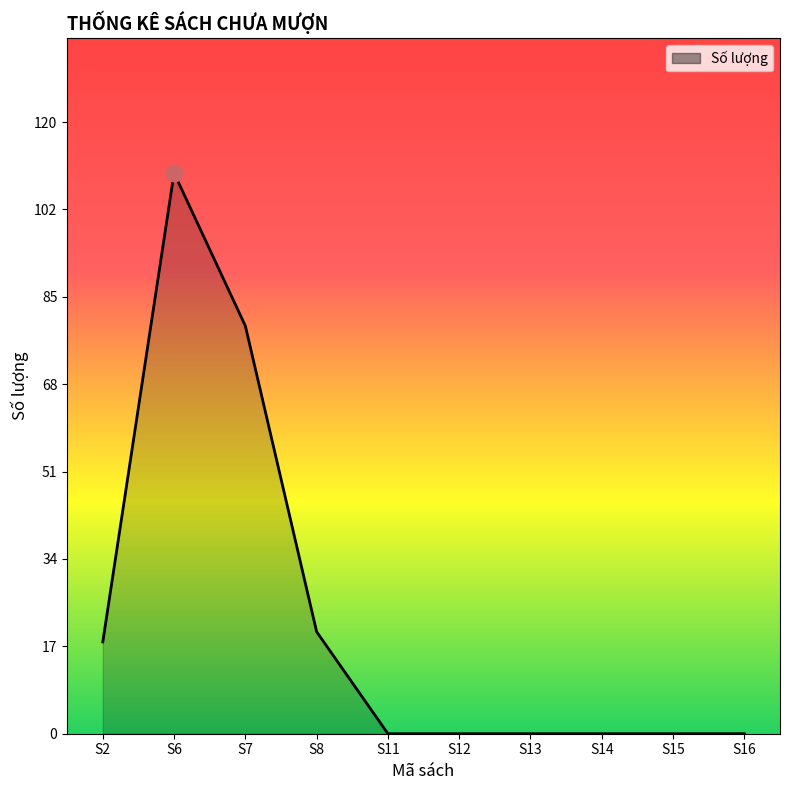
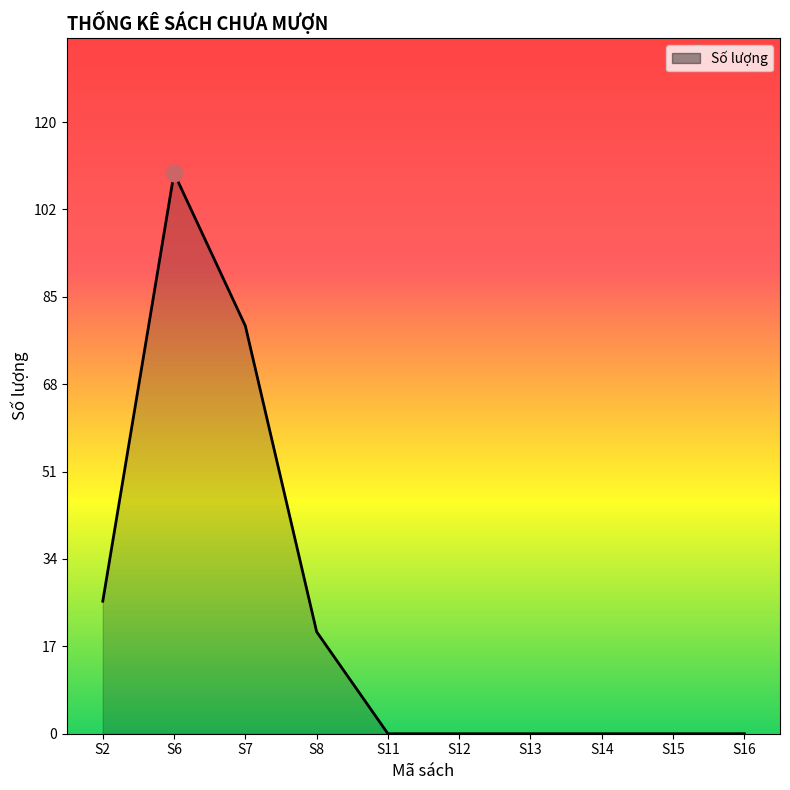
  {
    "Số lượng": {
-     "S2": 18,
+     "S2": 26,
      "S7": 80,
      "S8": 20,
      "S11": 0,
      "S12": 0,
      "S13": 0,
      "S14": 0,
      "S15": 0,
      "S16": 0
    }
  }
